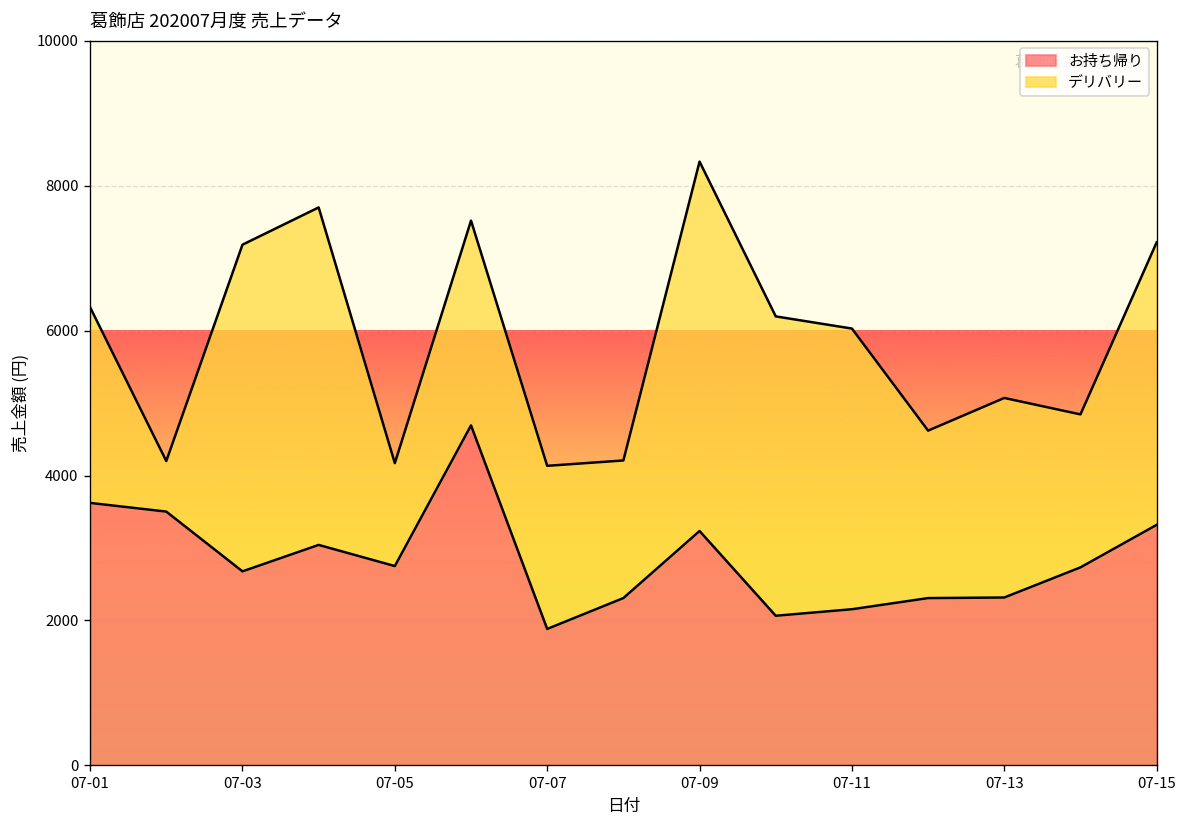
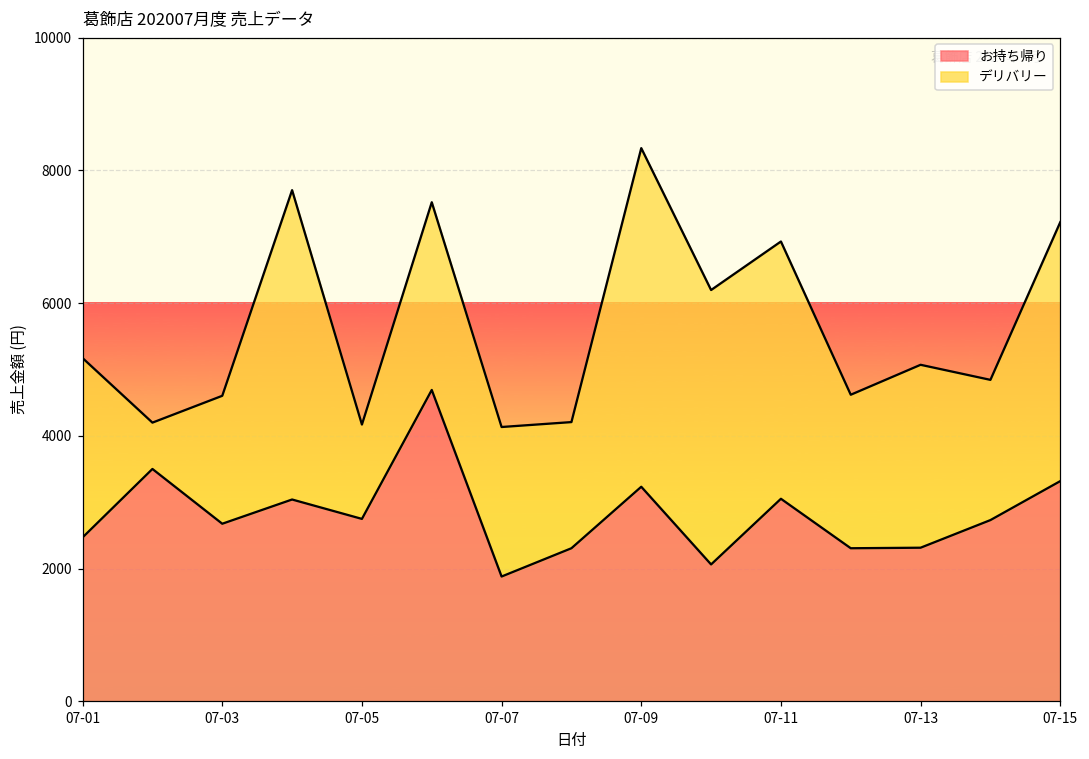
  {
    "お持ち帰り": {
-     "07-01": 3600,
+     "07-01": 2500,
      "07-03": 2700,
      "07-05": 2800,
      "07-07": 1900,
      "07-09": 3200,
-     "07-11": 2200,
+     "07-11": 3100,
      "07-13": 2300,
      "07-15": 3300
    },
    "デリバリー": {
      "07-01": 2700,
-     "07-03": 4500,
+     "07-03": 1900,
      "07-05": 1400,
      "07-07": 2300,
      "07-09": 5100,
      "07-11": 3900,
      "07-13": 2800,
      "07-15": 3900
    }
  }
